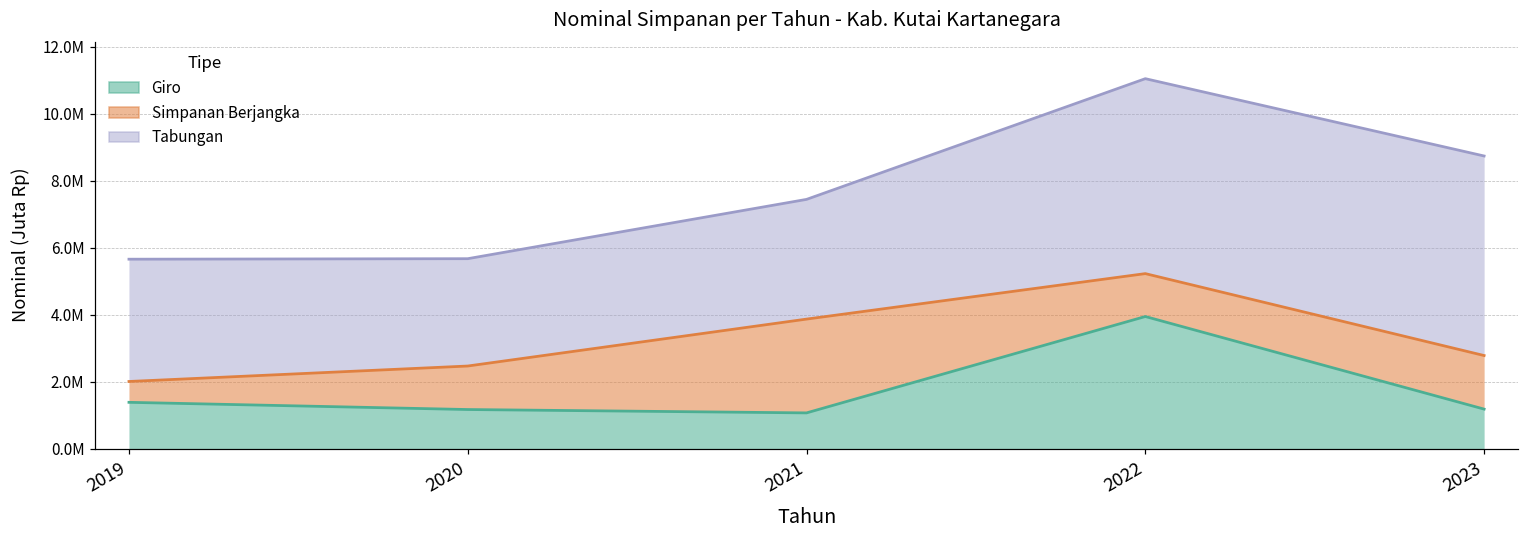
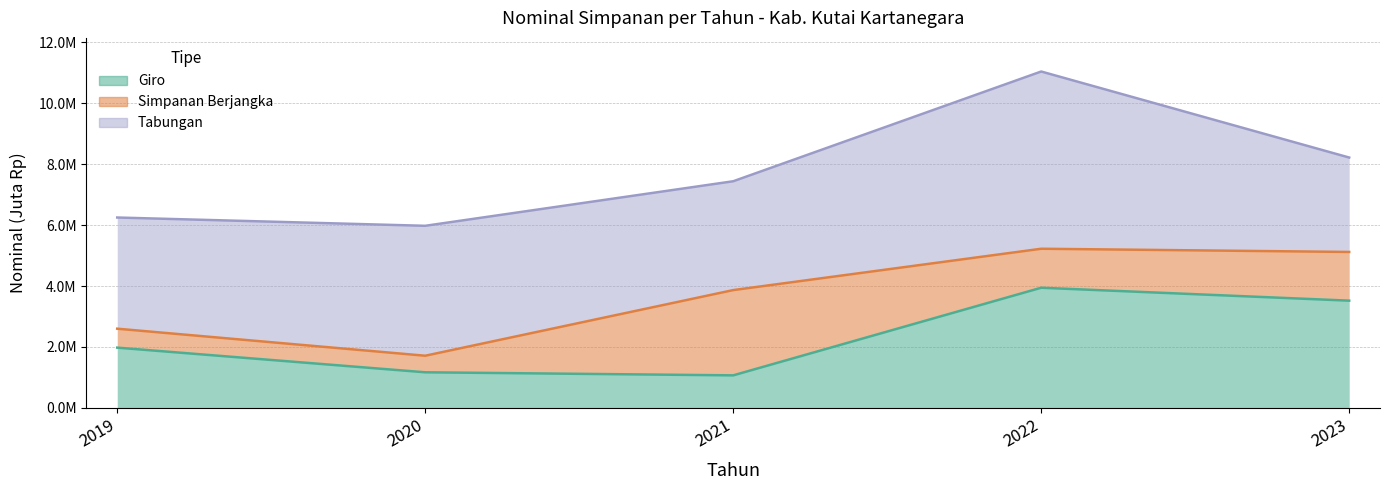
  {
    "Giro": {
-     "2019": 1400000,
+     "2019": 2000000,
      "2020": 1200000,
      "2021": 1100000,
      "2022": 3900000,
-     "2023": 1200000
+     "2023": 3500000
    },
    "Simpanan Berjangka": {
      "2019": 600000,
-     "2020": 1300000,
+     "2020": 500000,
      "2021": 2800000,
      "2022": 1300000,
      "2023": 1600000
    },
    "Tabungan": {
      "2019": 3700000,
-     "2020": 3200000,
+     "2020": 4300000,
      "2021": 3600000,
      "2022": 5800000,
-     "2023": 6000000
+     "2023": 3100000
    }
  }
